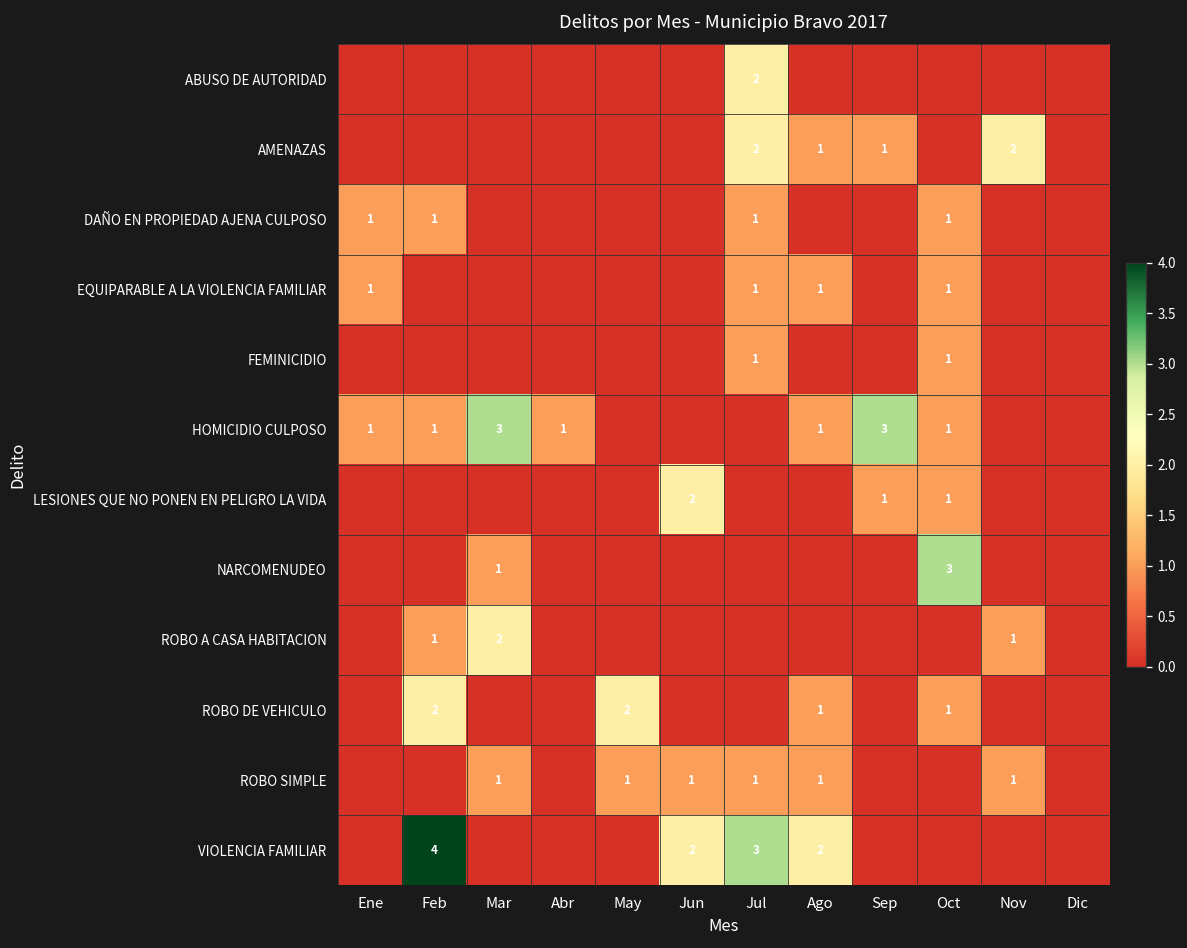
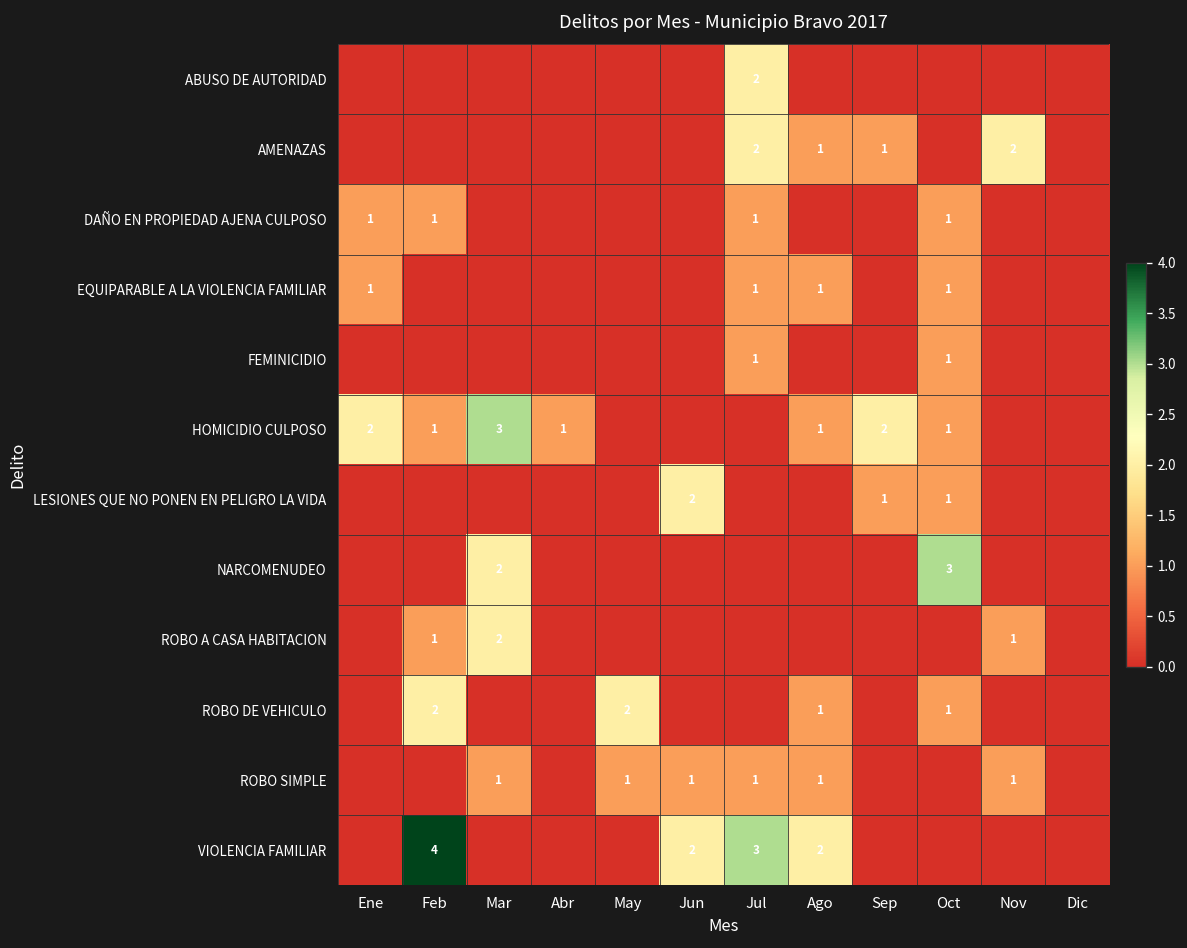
  {
    "ABUSO DE AUTORIDAD": {
      "Jul": 2
    },
    "AMENAZAS": {
      "Jul": 2,
      "Ago": 1,
      "Sep": 1,
      "Nov": 2
    },
    "DAÑO EN PROPIEDAD AJENA CULPOSO": {
      "Ene": 1,
      "Feb": 1,
      "Jul": 1,
      "Oct": 1
    },
    "EQUIPARABLE A LA VIOLENCIA FAMILIAR": {
      "Ene": 1,
      "Jul": 1,
      "Ago": 1,
      "Oct": 1
    },
    "FEMINICIDIO": {
      "Jul": 1,
      "Oct": 1
    },
    "HOMICIDIO CULPOSO": {
-     "Ene": 1,
+     "Ene": 2,
      "Feb": 1,
      "Mar": 3,
      "Abr": 1,
      "Ago": 1,
-     "Sep": 3,
+     "Sep": 2,
      "Oct": 1
    },
    "LESIONES QUE NO PONEN EN PELIGRO LA VIDA": {
      "Jun": 2,
      "Sep": 1,
      "Oct": 1
    },
    "NARCOMENUDEO": {
-     "Mar": 1,
+     "Mar": 2,
      "Oct": 3
    },
    "ROBO A CASA HABITACION": {
      "Feb": 1,
      "Mar": 2,
      "Nov": 1
    },
    "ROBO DE VEHICULO": {
      "Feb": 2,
      "May": 2,
      "Ago": 1,
      "Oct": 1
    },
    "ROBO SIMPLE": {
      "Mar": 1,
      "May": 1,
      "Jun": 1,
      "Jul": 1,
      "Ago": 1,
      "Nov": 1
    },
    "VIOLENCIA FAMILIAR": {
      "Feb": 4,
      "Jun": 2,
      "Jul": 3,
      "Ago": 2
    }
  }
